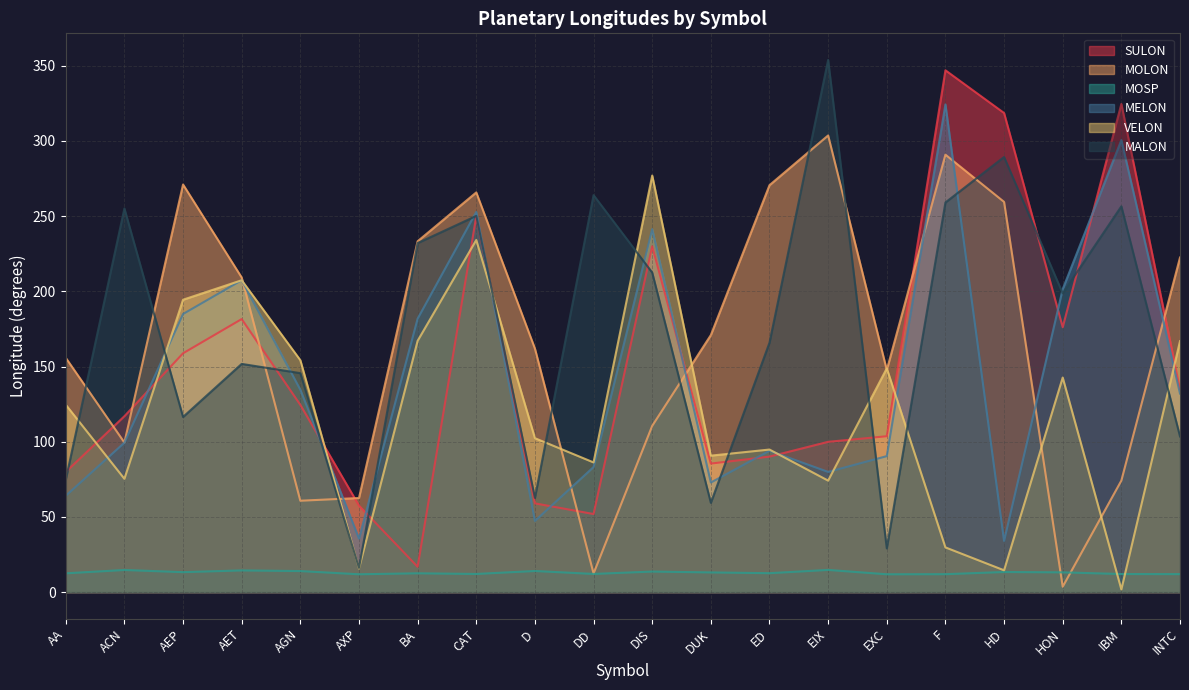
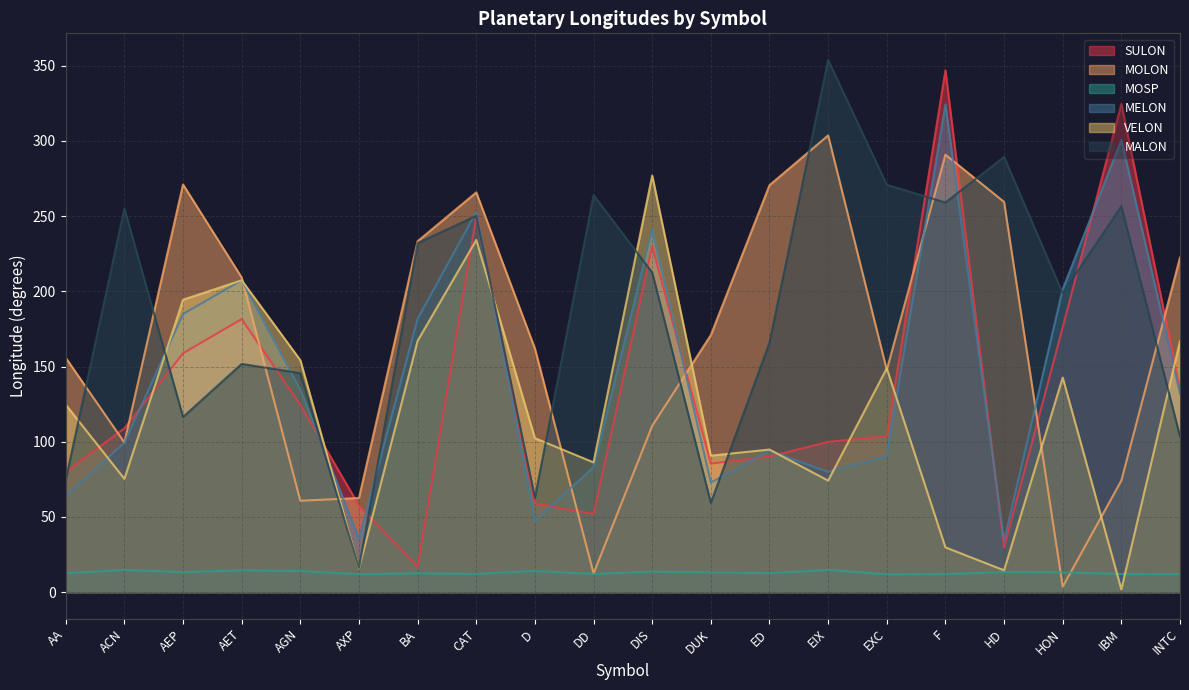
  {
    "SULON": {
      "AA": 80,
-     "ACN": 117,
+     "ACN": 109,
      "AEP": 159,
      "AET": 182,
      "AGN": 124,
      "AXP": 58,
      "BA": 17,
      "D": 59,
      "DD": 52,
      "DIS": 230,
      "DUK": 85,
      "ED": 90,
      "EIX": 100,
      "EXC": 104,
      "F": 347,
-     "HD": 319,
+     "HD": 30,
      "HON": 176,
      "INTC": 135
    },
    "MALON": {
      "AA": 75,
      "ACN": 255,
      "AEP": 116,
      "AET": 152,
      "AGN": 146,
      "D": 63,
      "DD": 264,
      "DIS": 213,
      "DUK": 59,
      "ED": 166,
      "EIX": 354,
-     "EXC": 29,
+     "EXC": 271,
      "F": 259,
      "HD": 289,
      "HON": 199,
      "IBM": 257,
      "INTC": 103
    }
  }
